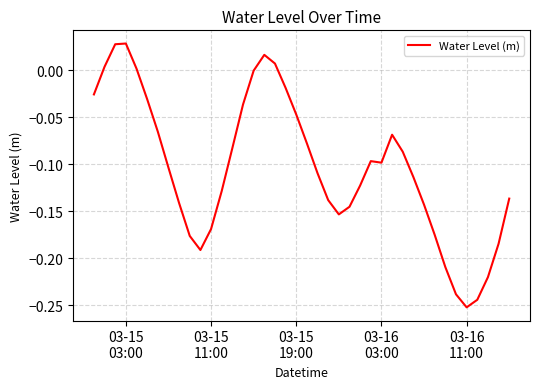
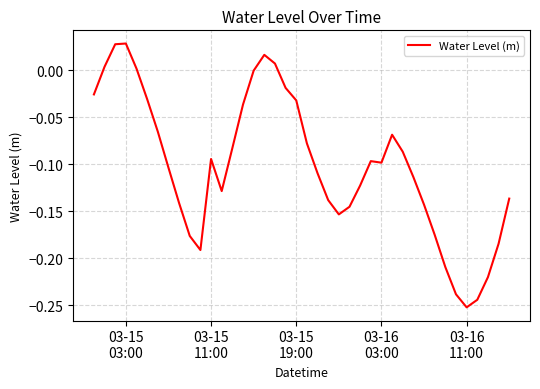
  {
    "03-15 03:00": 0.03,
-   "03-15 11:00": -0.17,
-   "03-15 19:00": -0.05,
+   "03-15 11:00": -0.09,
+   "03-15 19:00": -0.03,
    "03-16 03:00": -0.10,
    "03-16 11:00": -0.25
  }
